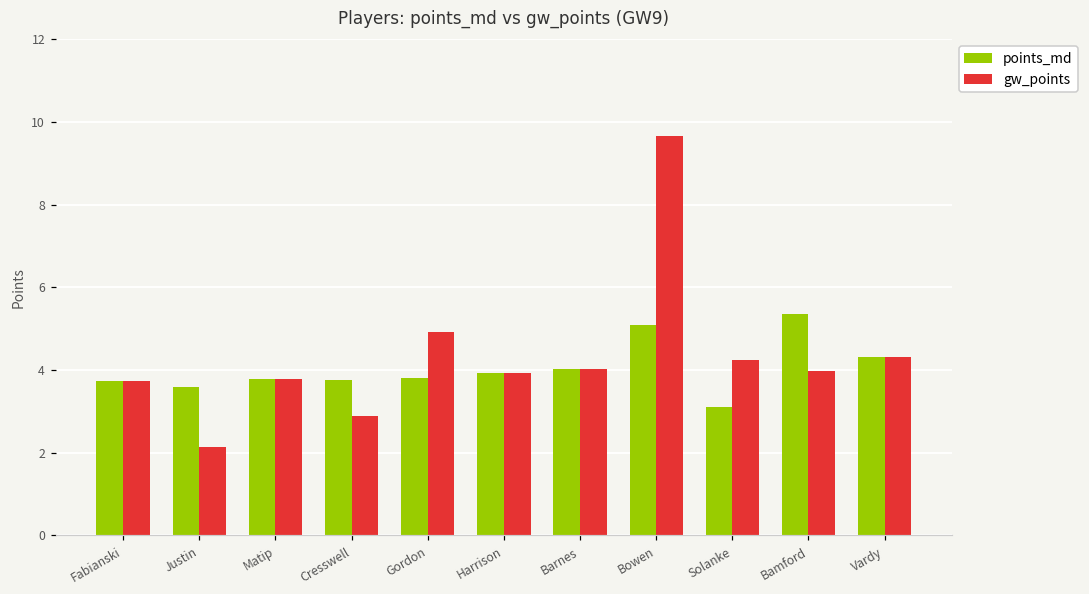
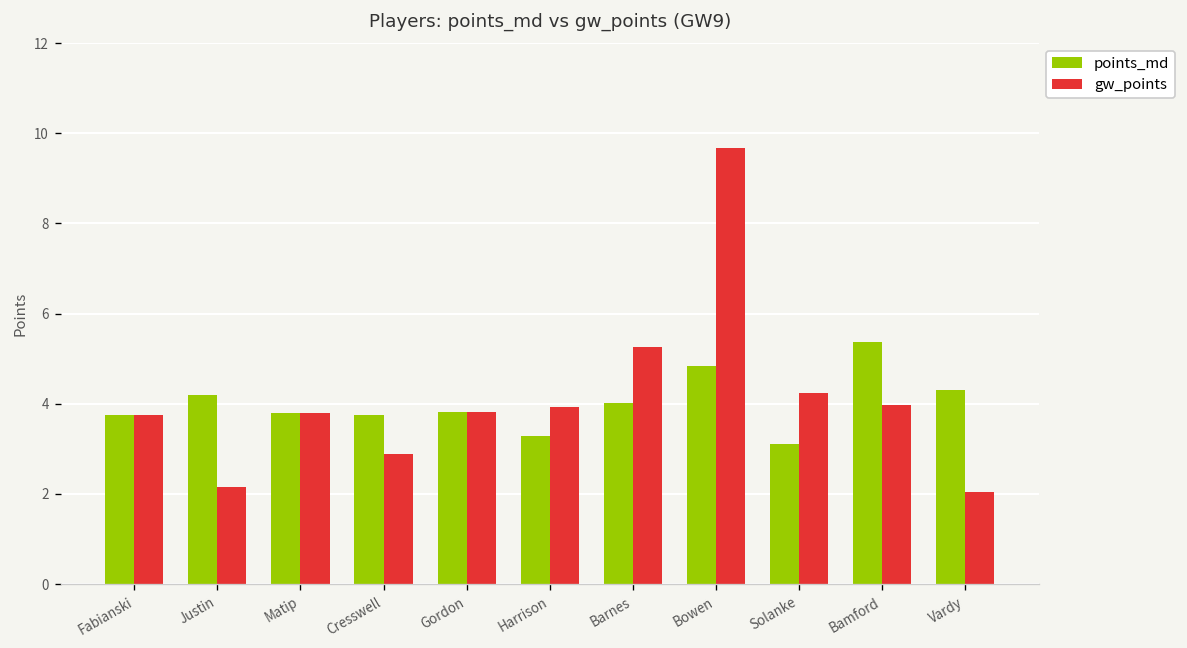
  {
    "points_md": {
      "Fabianski": 3.7,
-     "Justin": 3.6,
+     "Justin": 4.2,
      "Matip": 3.8,
      "Cresswell": 3.8,
      "Gordon": 3.8,
-     "Harrison": 3.9,
+     "Harrison": 3.3,
      "Barnes": 4.0,
-     "Bowen": 5.1,
+     "Bowen": 4.8,
      "Solanke": 3.1,
      "Bamford": 5.4,
      "Vardy": 4.3
    },
    "gw_points": {
      "Fabianski": 3.7,
      "Justin": 2.1,
      "Matip": 3.8,
      "Cresswell": 2.9,
-     "Gordon": 4.9,
+     "Gordon": 3.8,
      "Harrison": 3.9,
-     "Barnes": 4.0,
+     "Barnes": 5.3,
      "Bowen": 9.7,
      "Solanke": 4.2,
      "Bamford": 4.0,
-     "Vardy": 4.3
+     "Vardy": 2.0
    }
  }
